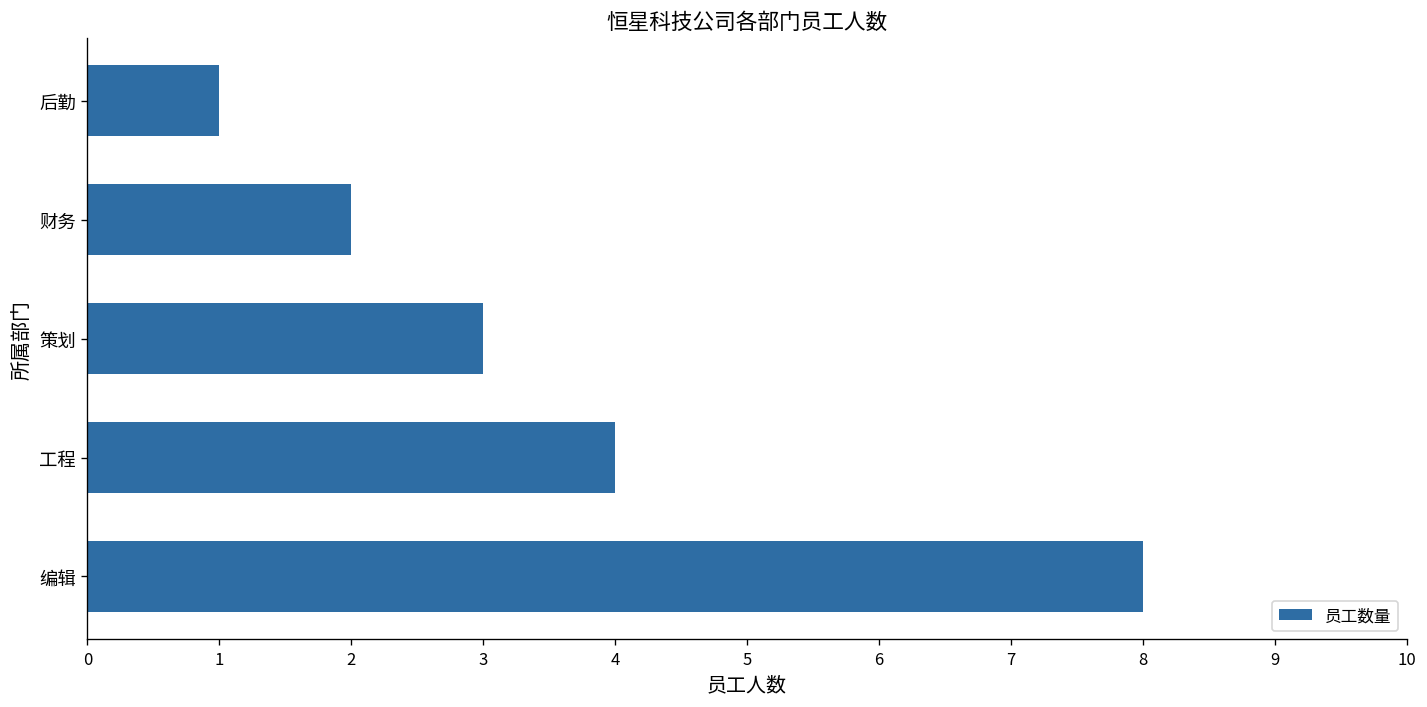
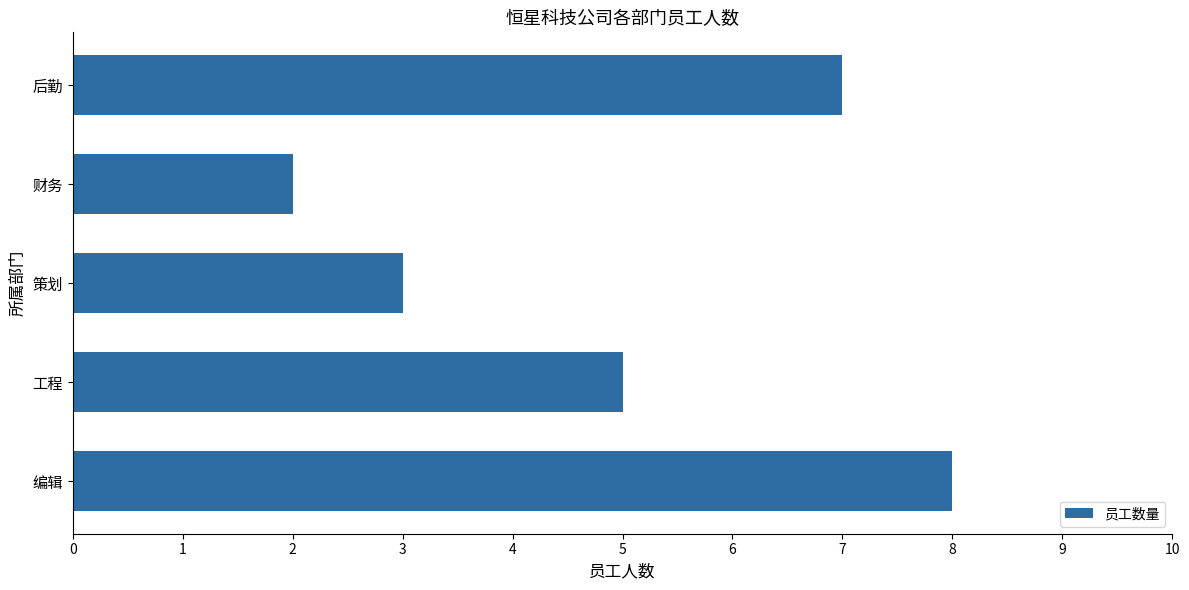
  {
-   "后勤": 1,
+   "后勤": 7,
    "财务": 2,
    "策划": 3,
-   "工程": 4,
+   "工程": 5,
    "编辑": 8
  }
